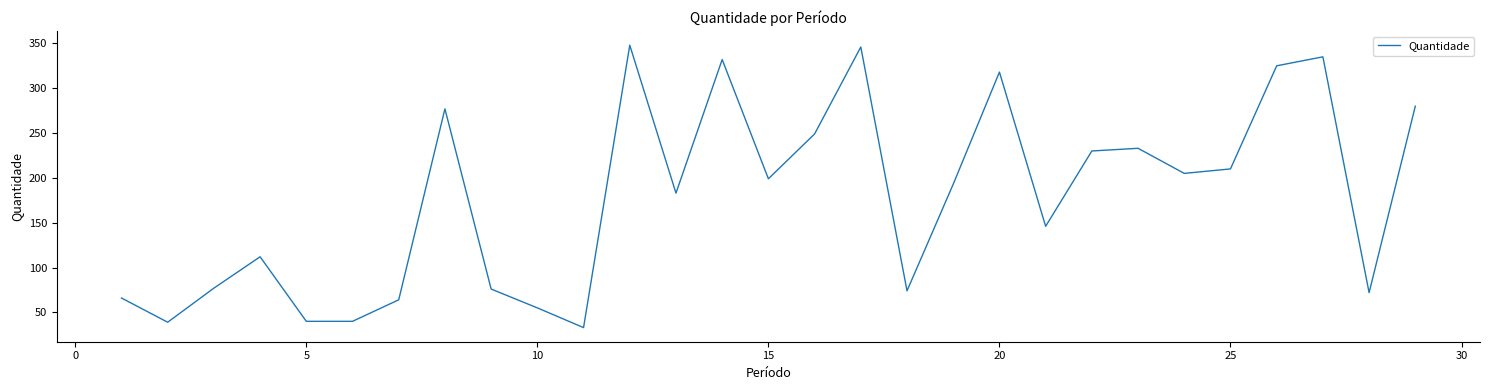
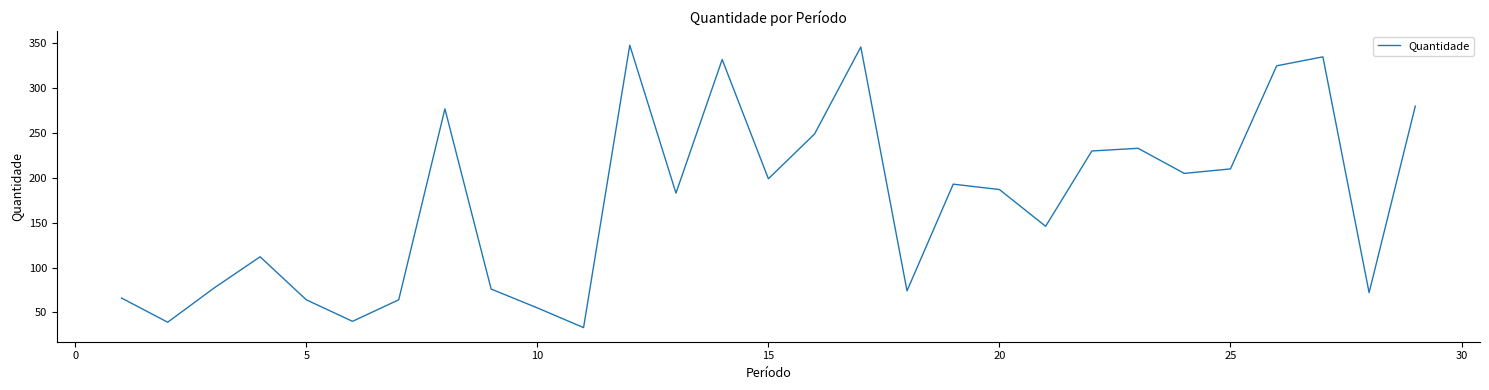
  {
-   "5": 40,
+   "5": 60,
    "10": 60,
    "15": 200,
-   "20": 320,
+   "20": 190,
    "25": 210
  }
